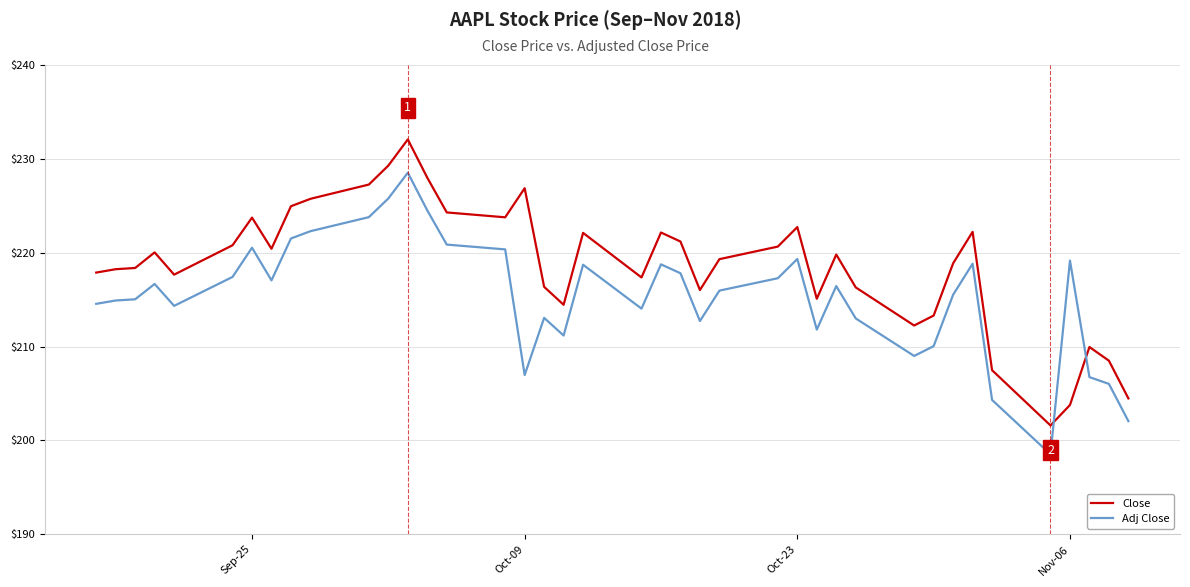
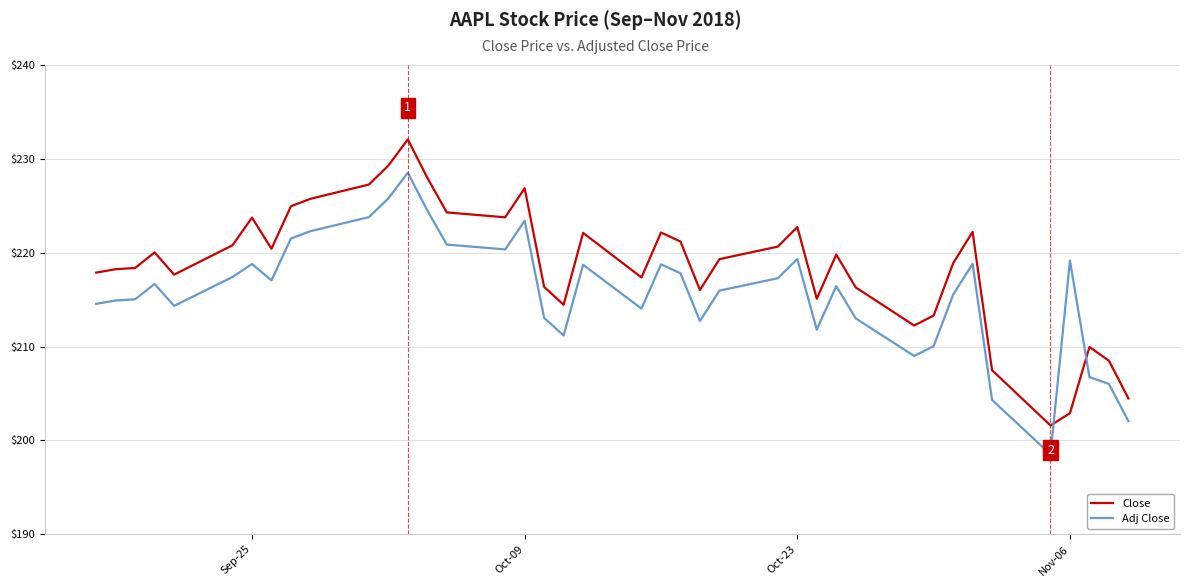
  {
    "Close": {
      "Sep-25": "$224",
      "Oct-09": "$227",
      "Oct-23": "$223",
-     "Nov-06": "$204"
+     "Nov-06": "$203"
    },
    "Adj Close": {
-     "Sep-25": "$221",
-     "Oct-09": "$207",
+     "Sep-25": "$219",
+     "Oct-09": "$223",
      "Oct-23": "$219",
      "Nov-06": "$219"
    }
  }
